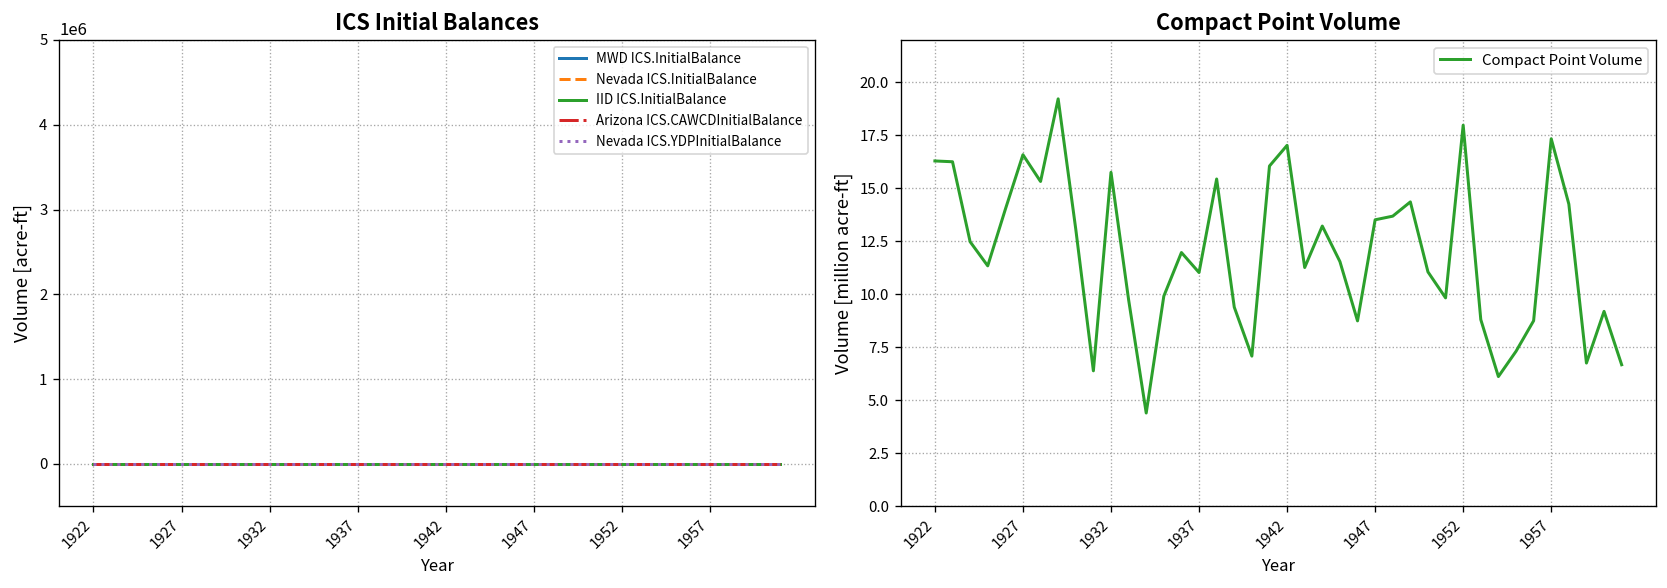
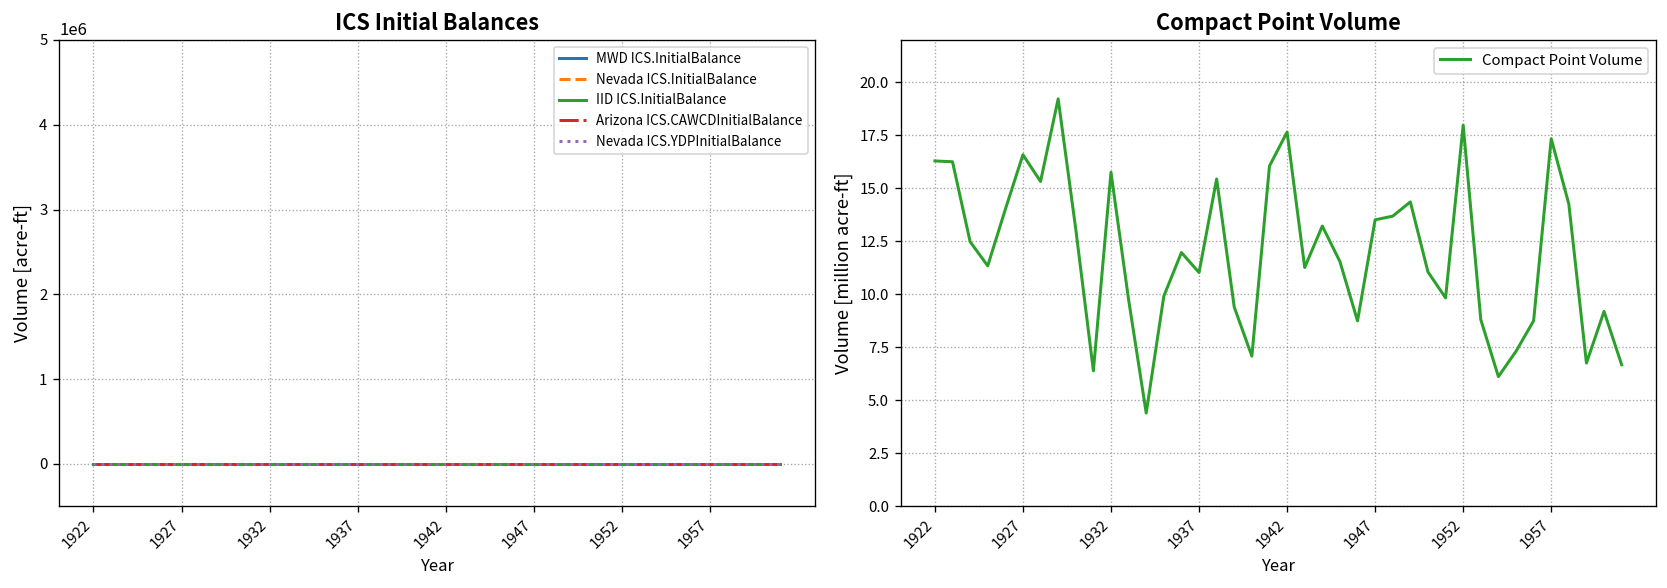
  {
    "ICS Initial Balances": {
      "1922": 0,
      "1927": 0,
      "1932": 0,
      "1937": 0,
      "1942": 0,
      "1947": 0,
      "1952": 0,
      "1957": 0
    },
    "Compact Point Volume": {
      "1922": 16.3,
      "1927": 16.6,
      "1932": 15.8,
      "1937": 11.0,
-     "1942": 17.0,
+     "1942": 17.7,
      "1947": 13.5,
      "1952": 18.0,
      "1957": 17.3
    }
  }
